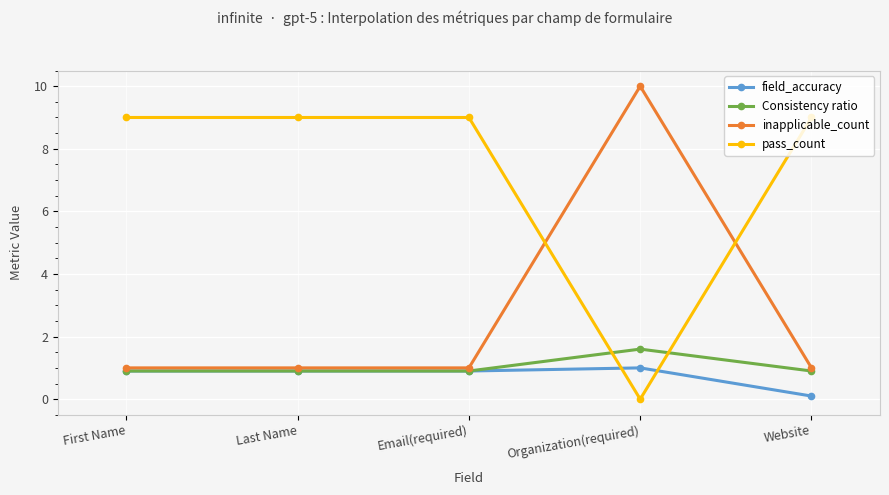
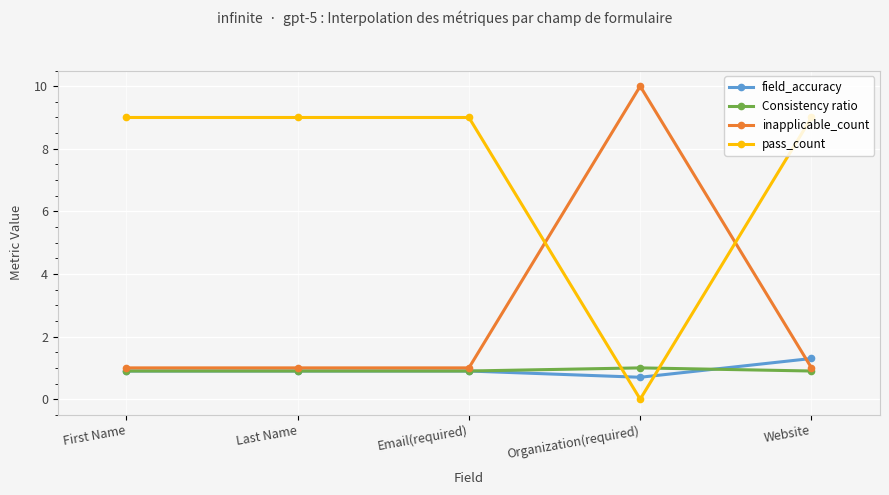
  {
    "field_accuracy": {
-     "Organization(required)": 1.0,
-     "Website": 0.1
+     "Organization(required)": 0.7,
+     "Website": 1.3
    },
    "Consistency ratio": {
-     "Organization(required)": 1.6,
+     "Organization(required)": 1.0,
      "Website": 0.9
    },
    "inapplicable_count": {
      "First Name": 1.0,
      "Last Name": 1.0,
      "Email(required)": 1.0,
      "Organization(required)": 10.0,
      "Website": 1.0
    },
    "pass_count": {
      "First Name": 9.0,
      "Last Name": 9.0,
      "Email(required)": 9.0,
      "Organization(required)": 0.0
    }
  }
